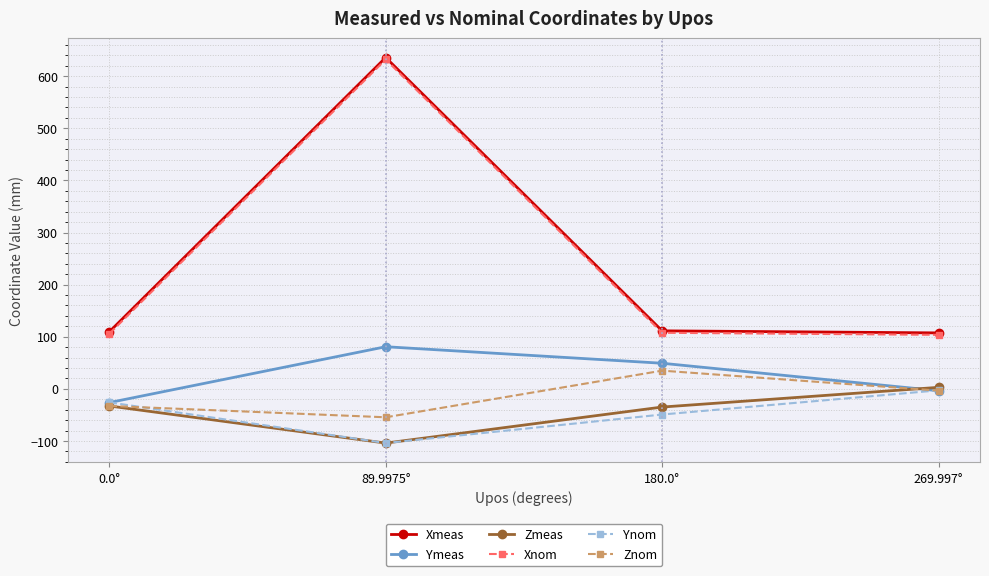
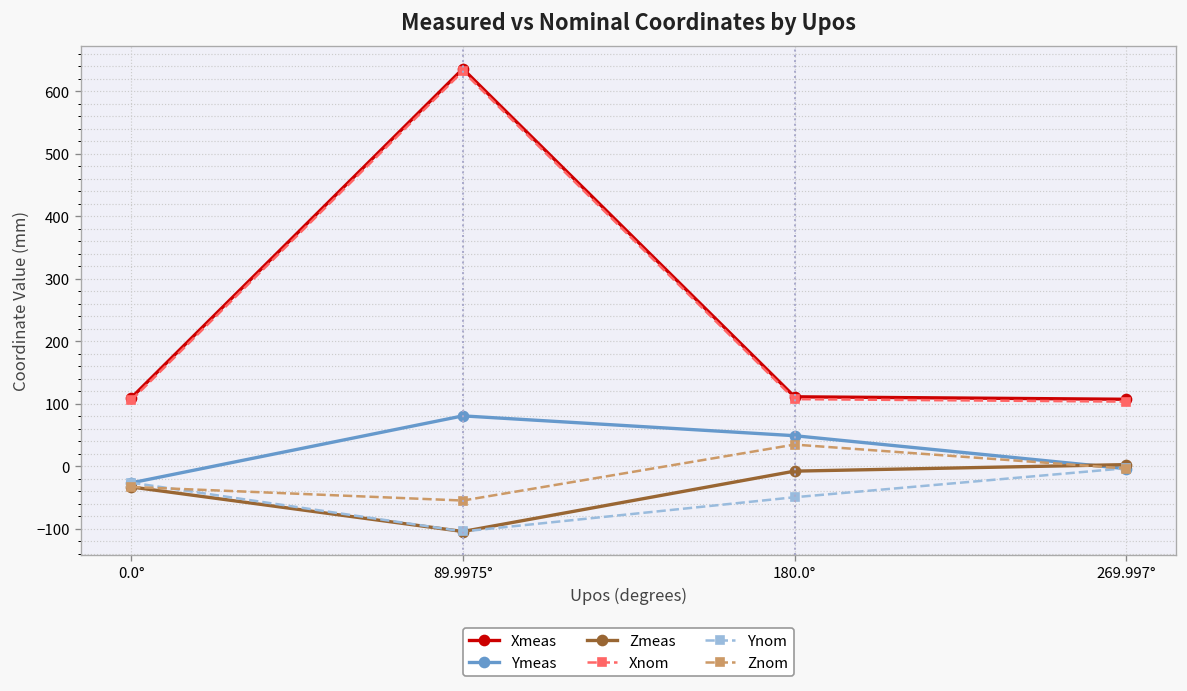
  {
    "Ymeas": {
      "89.9975°": 80,
      "180.0°": 50
    },
    "Zmeas": {
-     "180.0°": -30,
+     "180.0°": -10,
      "269.997°": 0
    },
    "Ynom": {
      "180.0°": -50
    },
    "Znom": {
      "89.9975°": -50,
      "180.0°": 30
    }
  }
